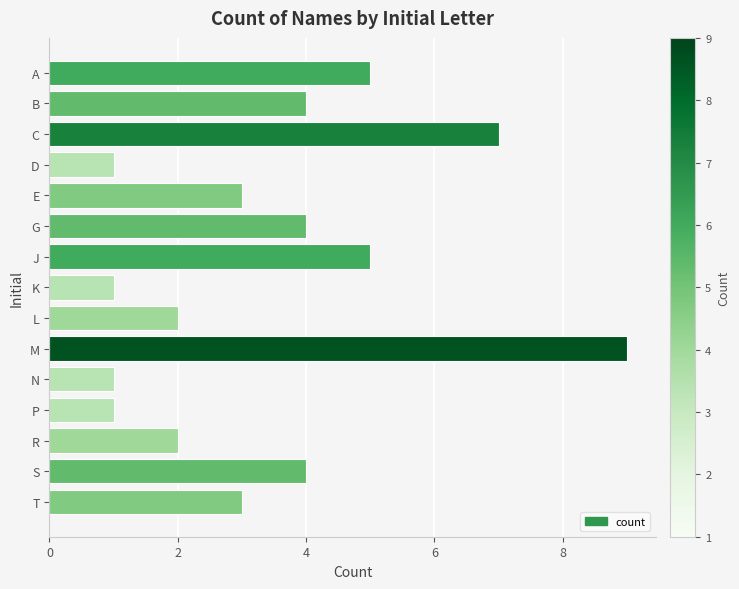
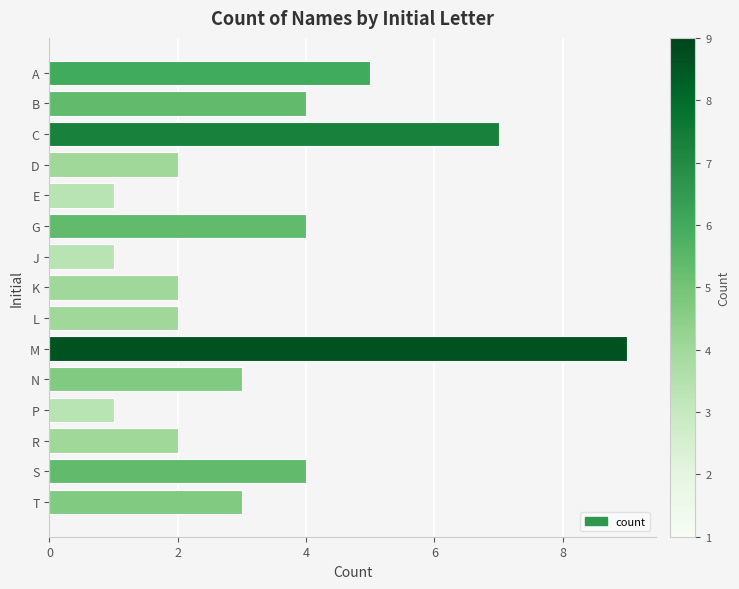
  {
    "A": 5,
    "B": 4,
    "C": 7,
-   "D": 1,
-   "E": 3,
+   "D": 2,
+   "E": 1,
    "G": 4,
-   "J": 5,
-   "K": 1,
+   "J": 1,
+   "K": 2,
    "L": 2,
    "M": 9,
-   "N": 1,
+   "N": 3,
    "P": 1,
    "R": 2,
    "S": 4,
    "T": 3
  }
